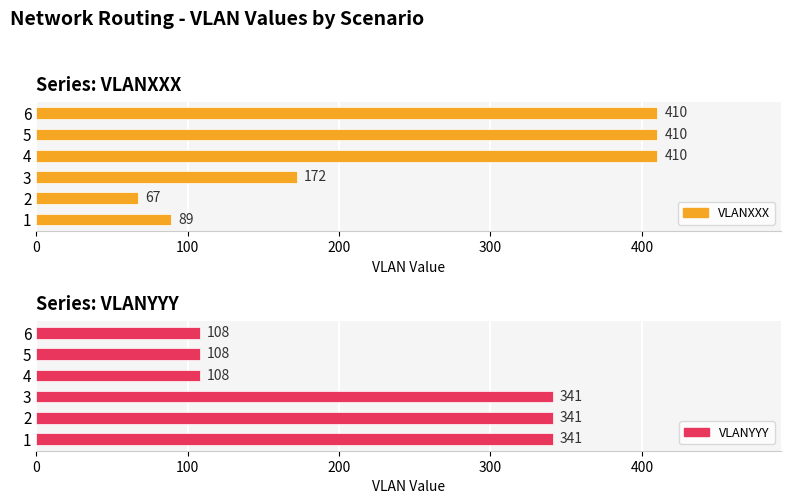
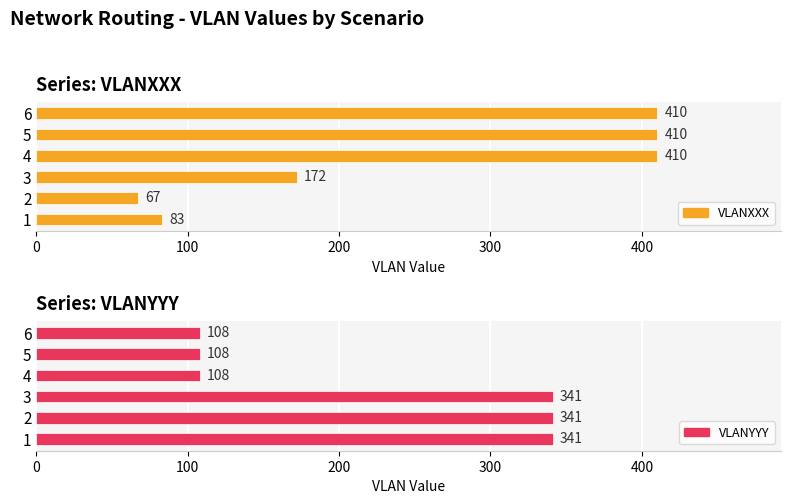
  {
    "Series: VLANXXX": {
      "6": 410,
      "5": 410,
      "4": 410,
      "3": 172,
      "2": 67,
-     "1": 89
+     "1": 83
    },
    "Series: VLANYYY": {
      "6": 108,
      "5": 108,
      "4": 108,
      "3": 341,
      "2": 341,
      "1": 341
    }
  }
